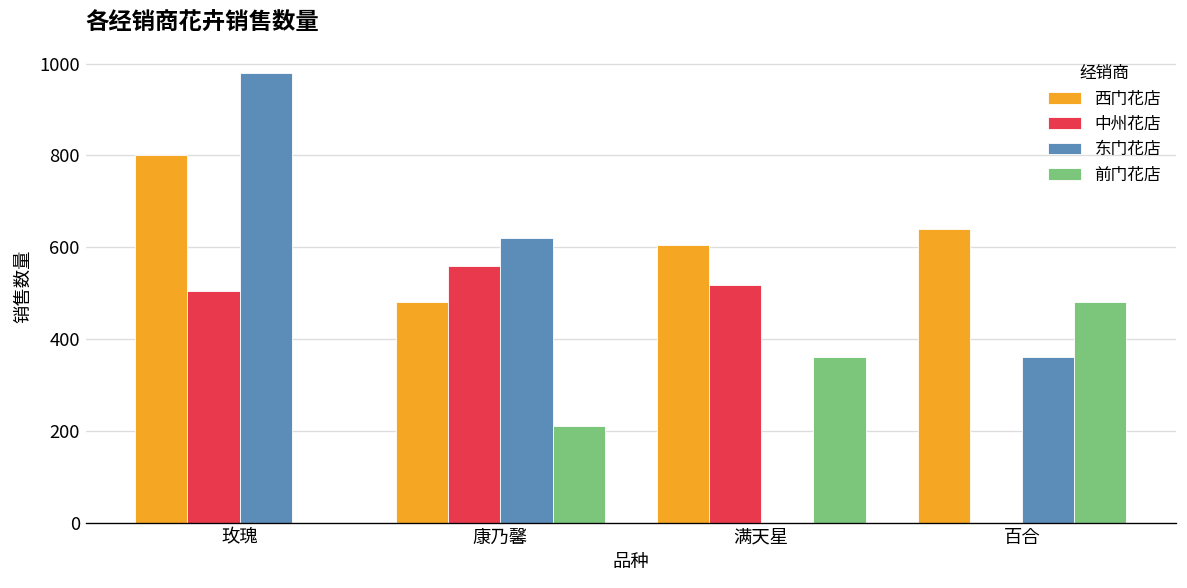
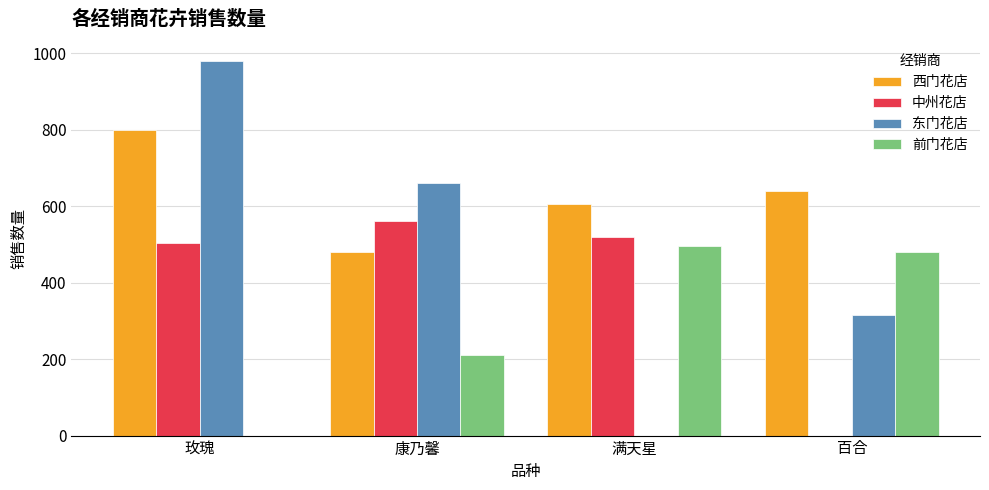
  {
    "西门花店": {
      "玫瑰": 800,
      "康乃馨": 480,
      "满天星": 610,
      "百合": 640
    },
    "中州花店": {
      "玫瑰": 500,
      "康乃馨": 560,
      "满天星": 520,
      "百合": 0
    },
    "东门花店": {
      "玫瑰": 980,
-     "康乃馨": 620,
+     "康乃馨": 660,
      "满天星": 0,
-     "百合": 360
+     "百合": 320
    },
    "前门花店": {
      "玫瑰": 0,
      "康乃馨": 210,
-     "满天星": 360,
+     "满天星": 500,
      "百合": 480
    }
  }
